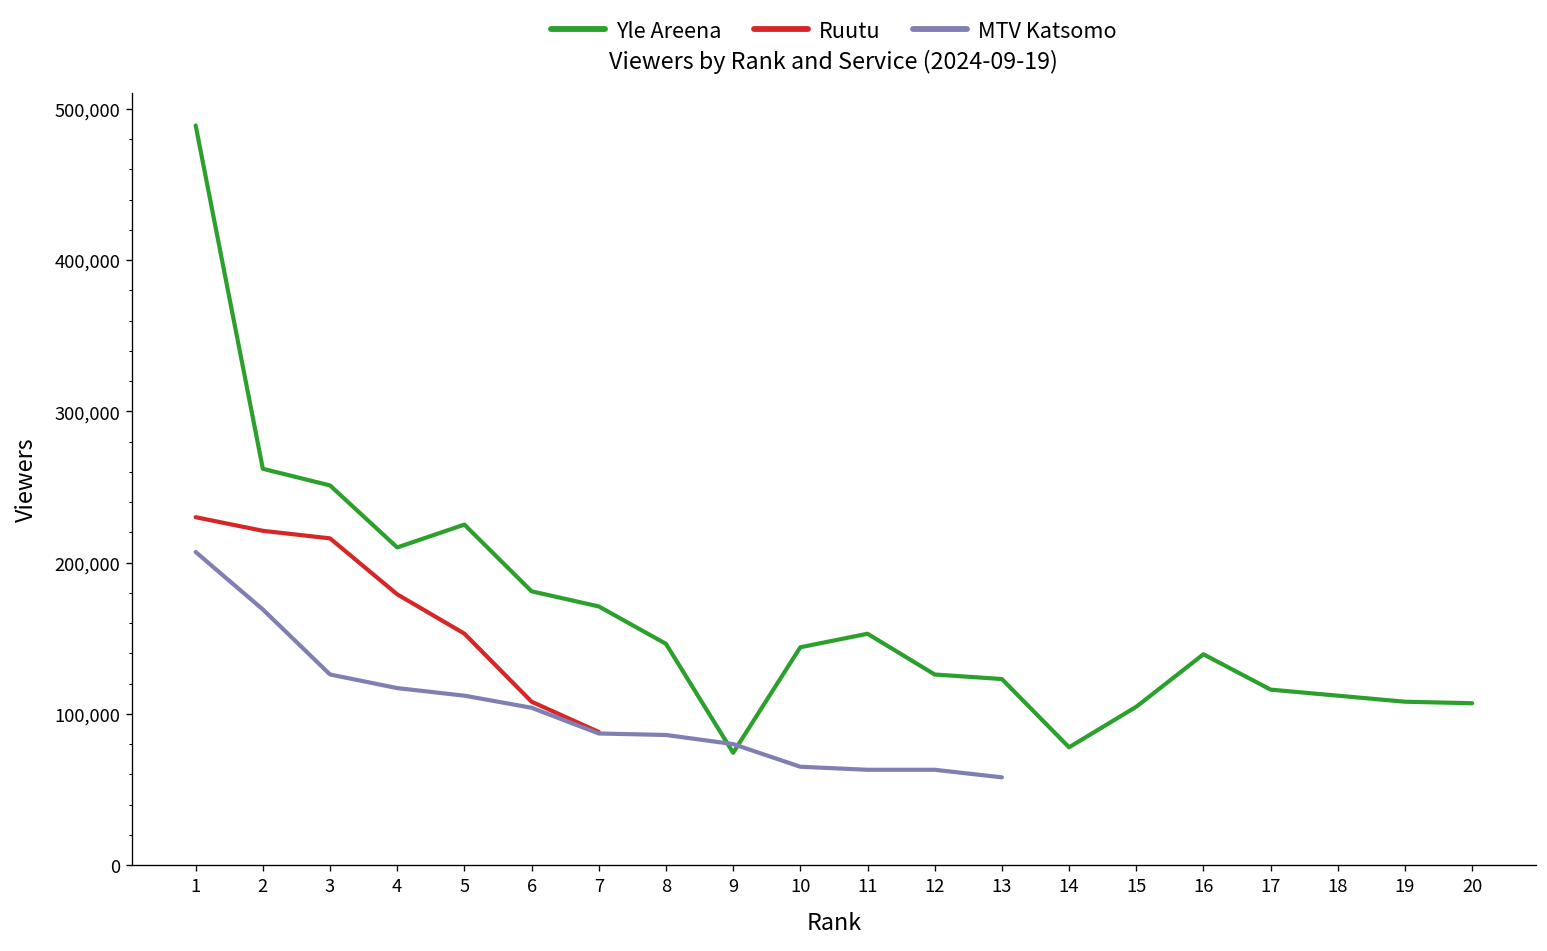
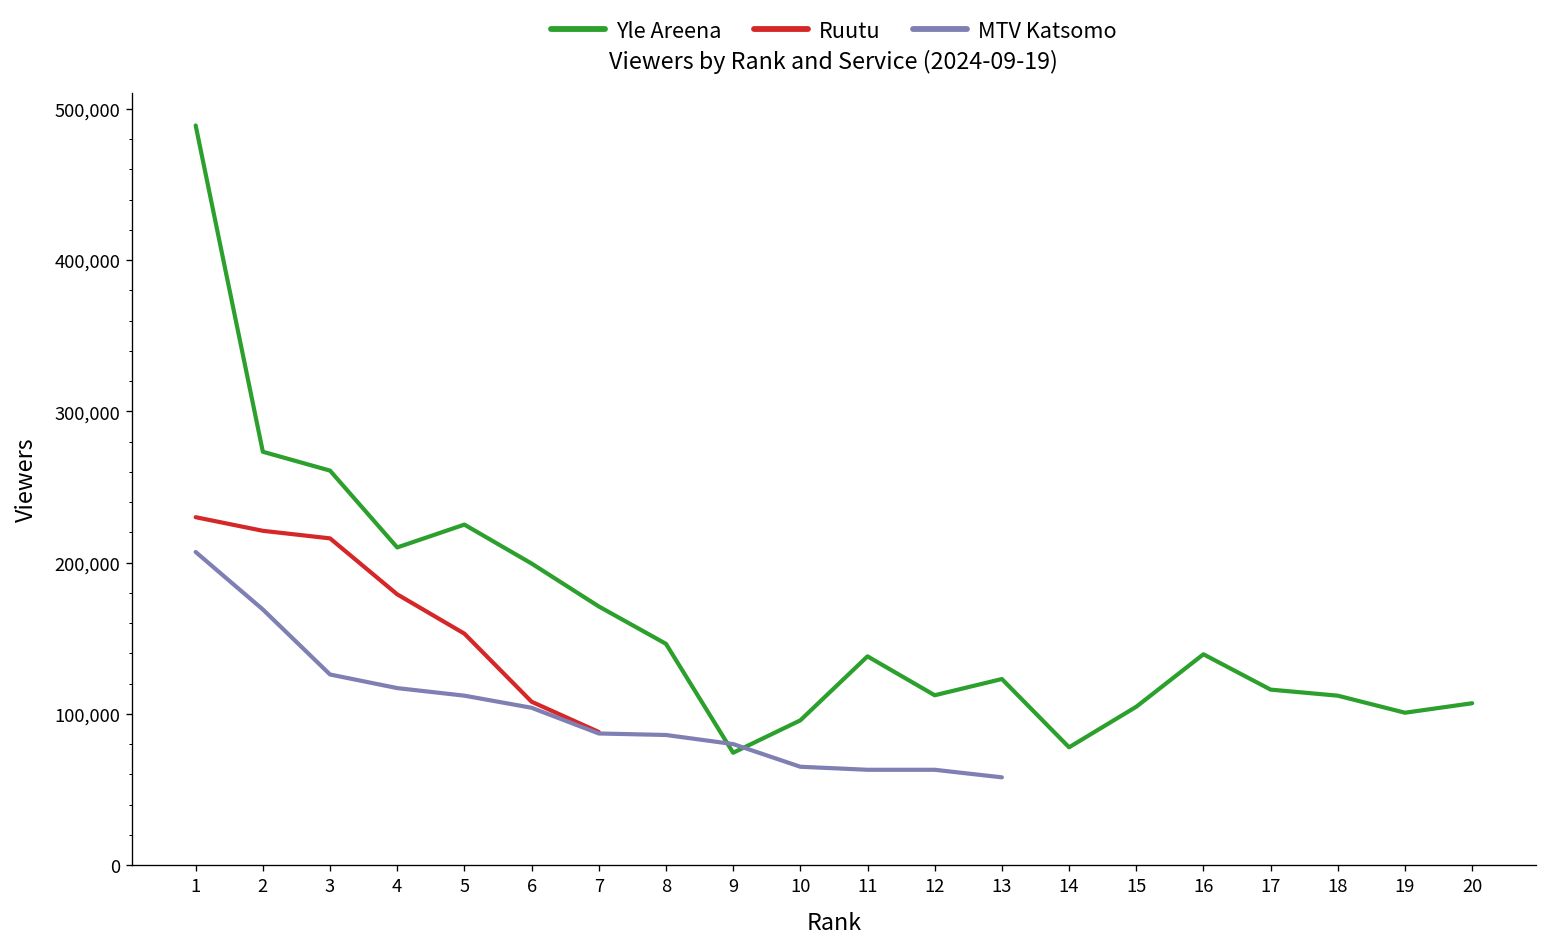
  {
    "Yle Areena": {
      "1": "489,000",
-     "2": "262,000",
-     "3": "251,000",
+     "2": "273,000",
+     "3": "261,000",
      "4": "210,000",
      "5": "225,000",
-     "6": "181,000",
+     "6": "199,000",
      "7": "171,000",
      "8": "146,000",
      "9": "74,000",
-     "10": "144,000",
-     "11": "153,000",
-     "12": "126,000",
+     "10": "96,000",
+     "11": "138,000",
+     "12": "112,000",
      "13": "123,000",
      "14": "78,000",
      "15": "105,000",
      "16": "139,000",
      "17": "116,000",
      "18": "112,000",
-     "19": "108,000",
+     "19": "101,000",
      "20": "107,000"
    },
    "Ruutu": {
      "1": "230,000",
      "2": "221,000",
      "3": "216,000",
      "4": "179,000",
      "5": "153,000",
      "6": "108,000"
    },
    "MTV Katsomo": {
      "1": "207,000",
      "2": "169,000",
      "3": "126,000",
      "4": "117,000",
      "5": "112,000",
      "6": "104,000",
      "8": "86,000",
      "9": "80,000",
      "10": "65,000",
      "11": "63,000",
      "12": "63,000",
      "13": "58,000"
    }
  }
